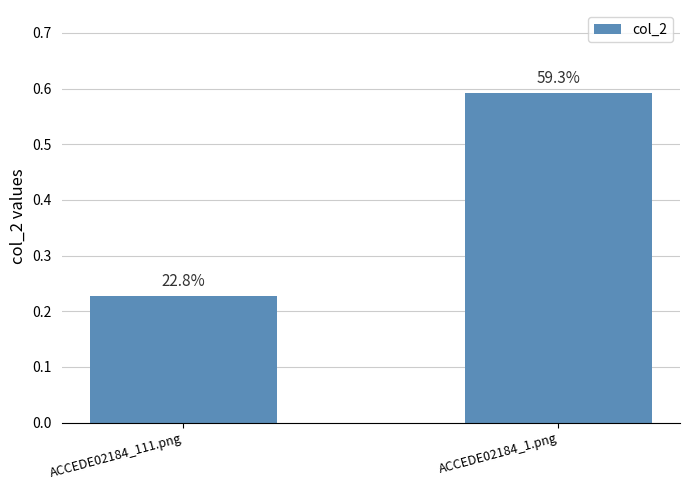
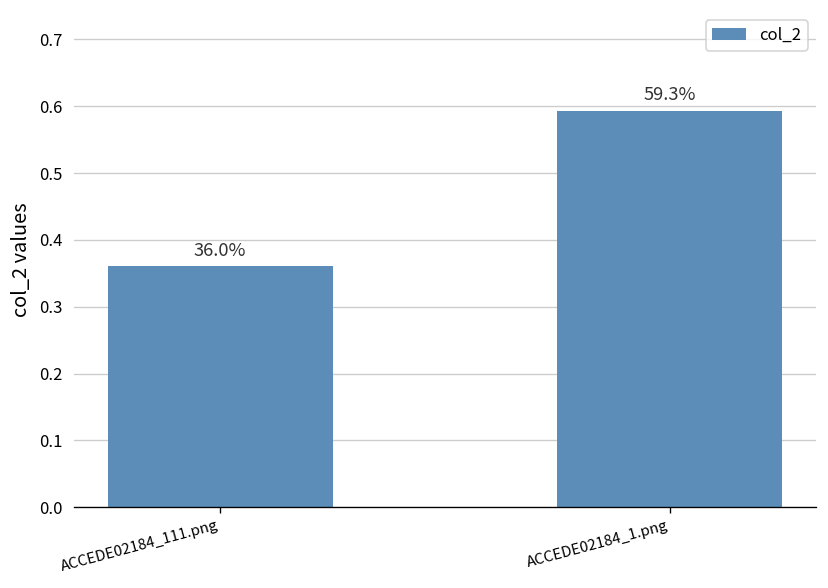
  {
-   "ACCEDE02184_111.png": "22.8%",
+   "ACCEDE02184_111.png": "36.0%",
    "ACCEDE02184_1.png": "59.3%"
  }
